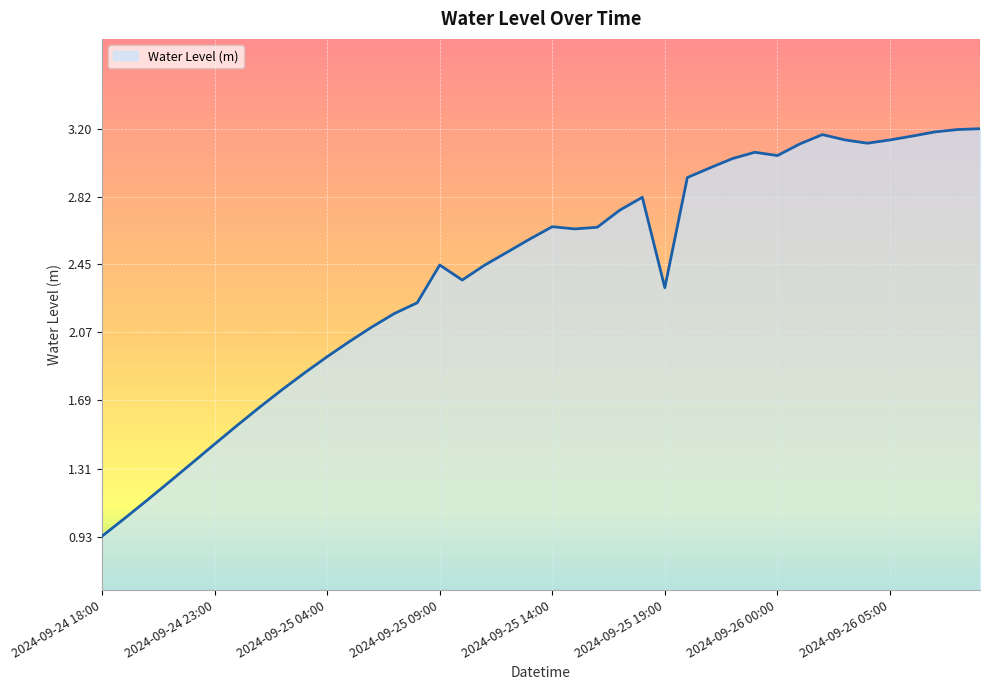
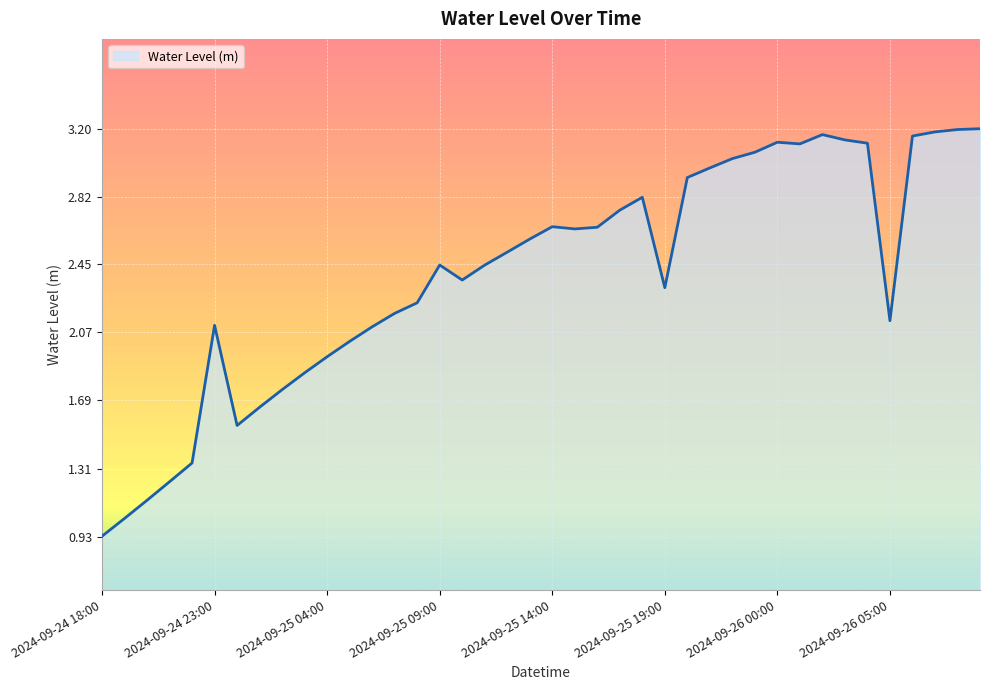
  {
    "2024-09-24 18:00": 0.93,
-   "2024-09-24 23:00": 1.45,
+   "2024-09-24 23:00": 2.11,
    "2024-09-25 04:00": 1.93,
    "2024-09-25 09:00": 2.44,
    "2024-09-25 14:00": 2.66,
    "2024-09-25 19:00": 2.32,
-   "2024-09-26 00:00": 3.05,
-   "2024-09-26 05:00": 3.14
+   "2024-09-26 00:00": 3.13,
+   "2024-09-26 05:00": 2.13
  }
